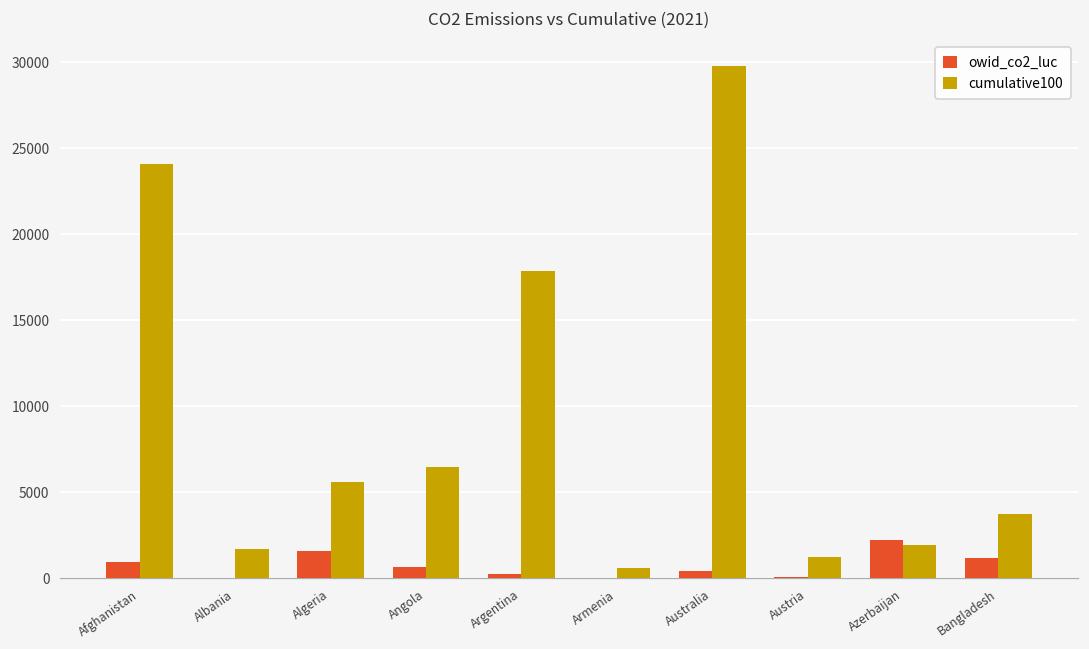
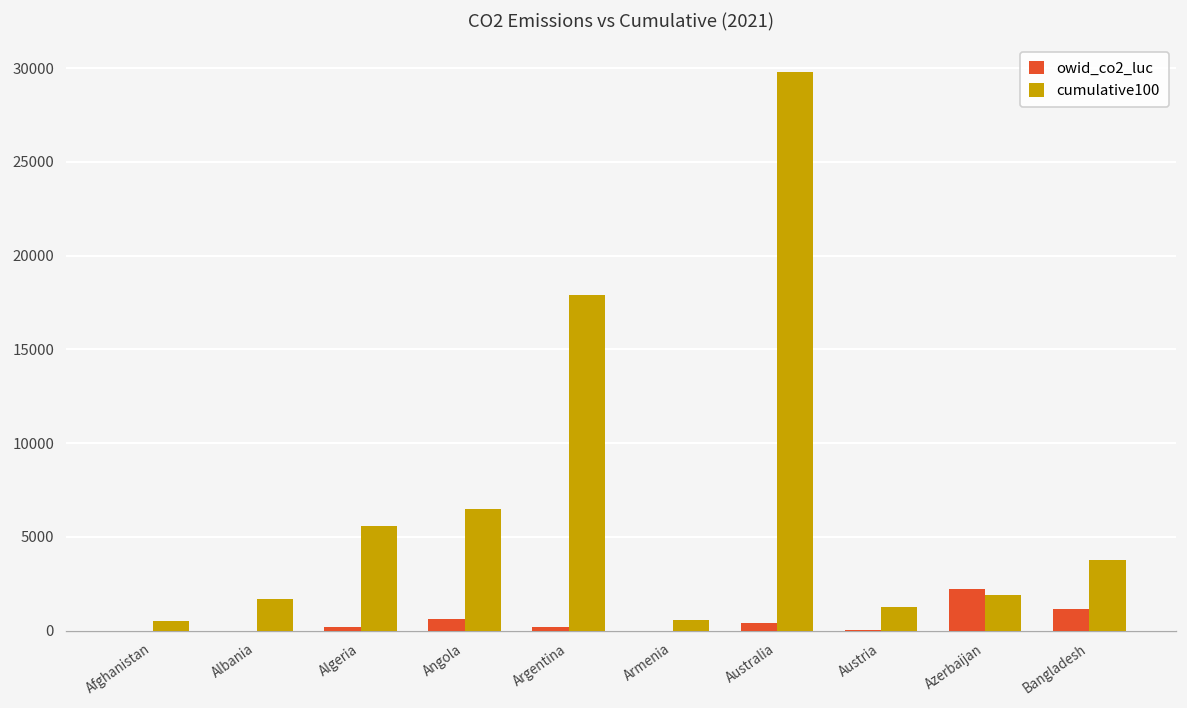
  {
    "owid_co2_luc": {
-     "Afghanistan": 1000,
-     "Algeria": 1600,
+     "Afghanistan": 0,
+     "Algeria": 200,
      "Angola": 600,
      "Argentina": 200,
      "Australia": 400,
      "Azerbaijan": 2200,
      "Bangladesh": 1200
    },
    "cumulative100": {
-     "Afghanistan": 24100,
+     "Afghanistan": 500,
      "Albania": 1700,
      "Algeria": 5600,
      "Angola": 6500,
      "Argentina": 17900,
      "Armenia": 600,
      "Australia": 29800,
      "Austria": 1300,
      "Azerbaijan": 1900,
      "Bangladesh": 3800
    }
  }
